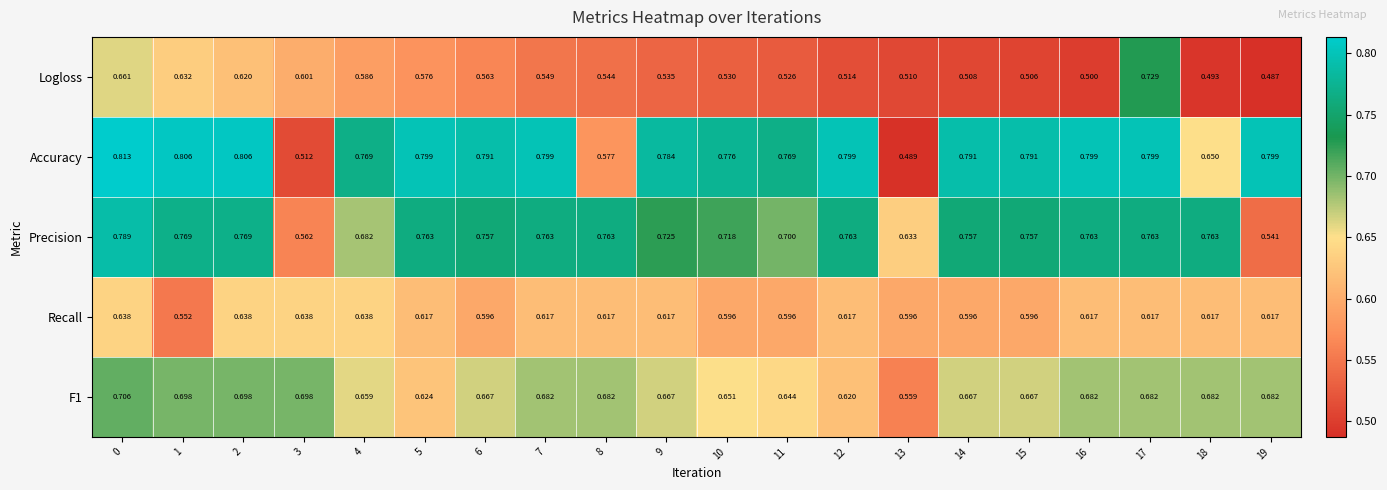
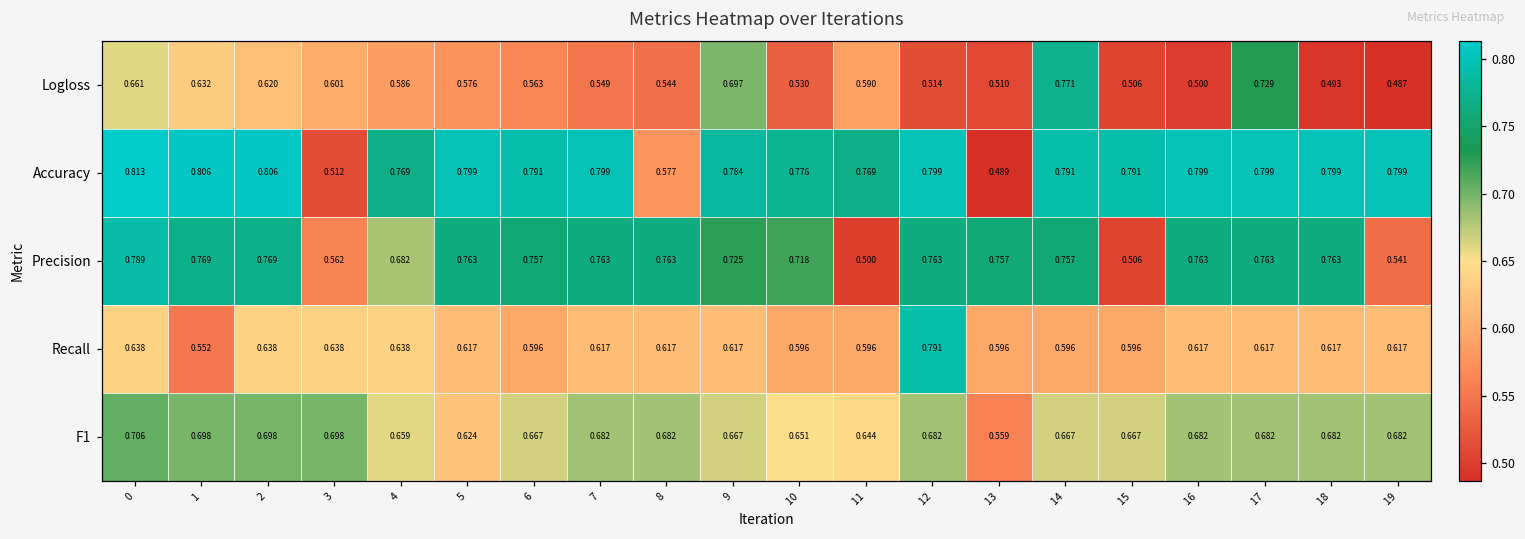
  {
    "Logloss": {
      "0": 0.661,
      "1": 0.632,
      "2": 0.620,
      "3": 0.601,
      "4": 0.586,
      "5": 0.576,
      "6": 0.563,
      "7": 0.549,
      "8": 0.544,
-     "9": 0.535,
+     "9": 0.697,
      "10": 0.530,
-     "11": 0.526,
+     "11": 0.590,
      "12": 0.514,
      "13": 0.510,
-     "14": 0.508,
+     "14": 0.771,
      "15": 0.506,
      "16": 0.500,
      "17": 0.729,
      "18": 0.493,
      "19": 0.487
    },
    "Accuracy": {
      "0": 0.813,
      "1": 0.806,
      "2": 0.806,
      "3": 0.512,
      "4": 0.769,
      "5": 0.799,
      "6": 0.791,
      "7": 0.799,
      "8": 0.577,
      "9": 0.784,
      "10": 0.776,
      "11": 0.769,
      "12": 0.799,
      "13": 0.489,
      "14": 0.791,
      "15": 0.791,
      "16": 0.799,
      "17": 0.799,
-     "18": 0.650,
+     "18": 0.799,
      "19": 0.799
    },
    "Precision": {
      "0": 0.789,
      "1": 0.769,
      "2": 0.769,
      "3": 0.562,
      "4": 0.682,
      "5": 0.763,
      "6": 0.757,
      "7": 0.763,
      "8": 0.763,
      "9": 0.725,
      "10": 0.718,
-     "11": 0.700,
+     "11": 0.500,
      "12": 0.763,
-     "13": 0.633,
+     "13": 0.757,
      "14": 0.757,
-     "15": 0.757,
+     "15": 0.506,
      "16": 0.763,
      "17": 0.763,
      "18": 0.763,
      "19": 0.541
    },
    "Recall": {
      "0": 0.638,
      "1": 0.552,
      "2": 0.638,
      "3": 0.638,
      "4": 0.638,
      "5": 0.617,
      "6": 0.596,
      "7": 0.617,
      "8": 0.617,
      "9": 0.617,
      "10": 0.596,
      "11": 0.596,
-     "12": 0.617,
+     "12": 0.791,
      "13": 0.596,
      "14": 0.596,
      "15": 0.596,
      "16": 0.617,
      "17": 0.617,
      "18": 0.617,
      "19": 0.617
    },
    "F1": {
      "0": 0.706,
      "1": 0.698,
      "2": 0.698,
      "3": 0.698,
      "4": 0.659,
      "5": 0.624,
      "6": 0.667,
      "7": 0.682,
      "8": 0.682,
      "9": 0.667,
      "10": 0.651,
      "11": 0.644,
-     "12": 0.620,
+     "12": 0.682,
      "13": 0.559,
      "14": 0.667,
      "15": 0.667,
      "16": 0.682,
      "17": 0.682,
      "18": 0.682,
      "19": 0.682
    }
  }
